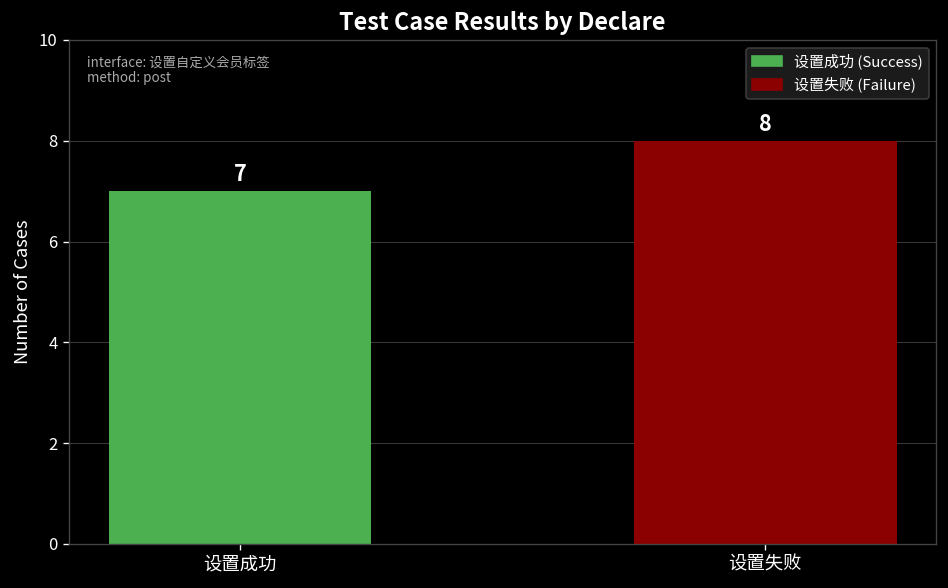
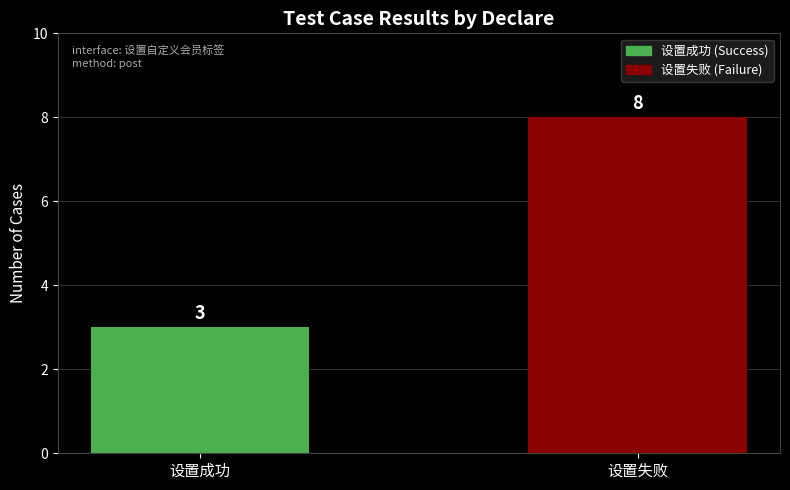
  {
-   "设置成功": 7,
+   "设置成功": 3,
    "设置失败": 8
  }
